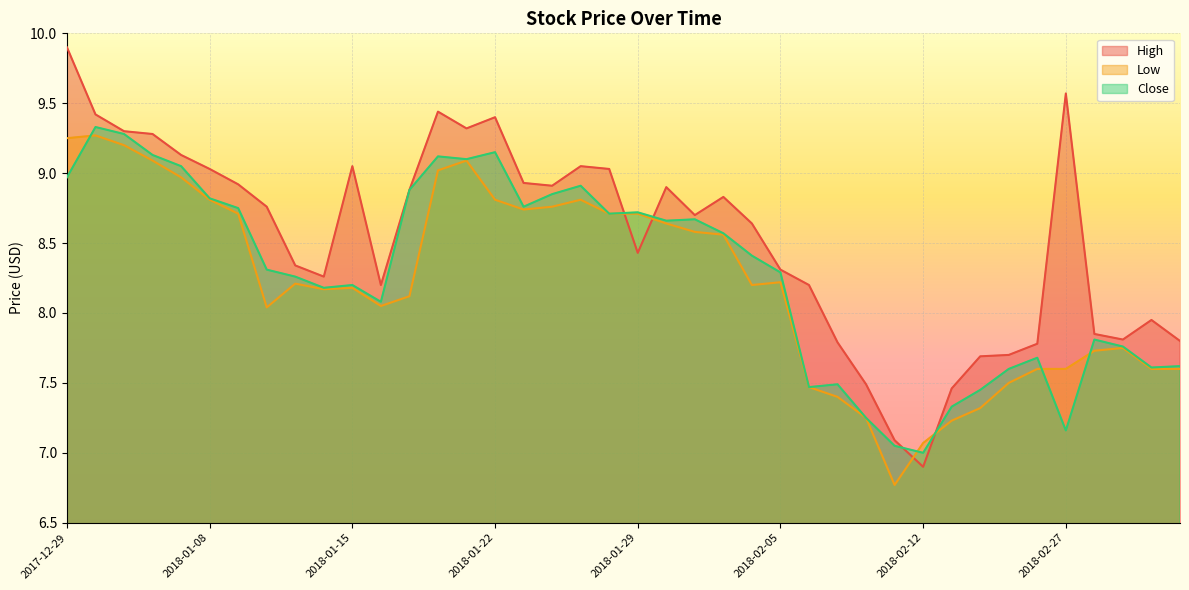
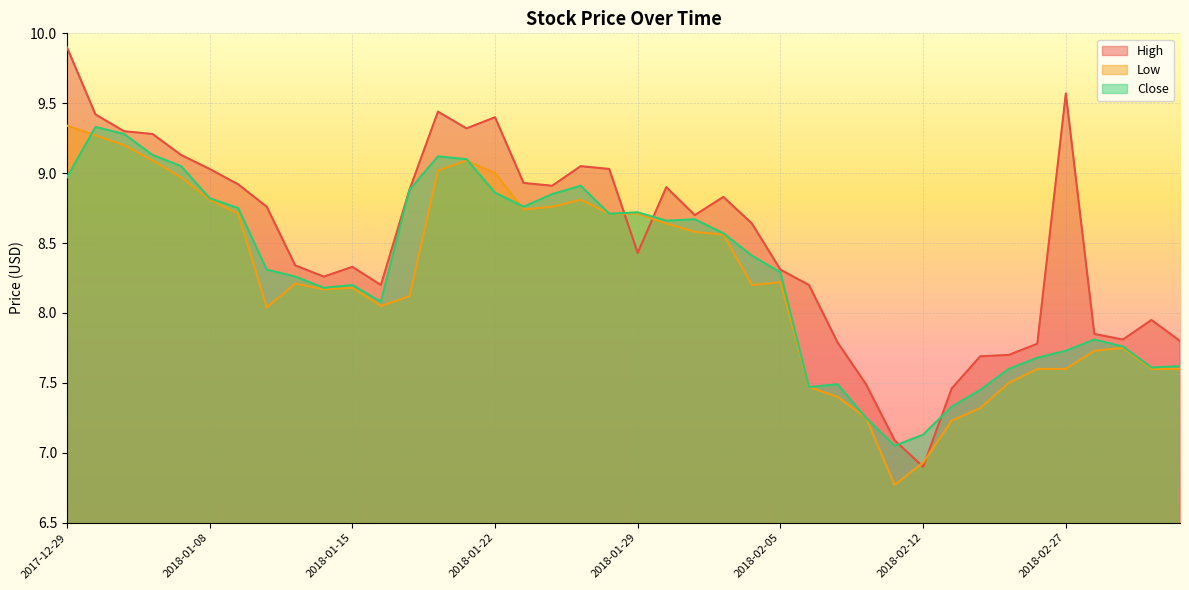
  {
    "High": {
      "2017-12-29": 9.90,
      "2018-01-08": 9.03,
-     "2018-01-15": 9.05,
+     "2018-01-15": 8.33,
      "2018-01-22": 9.40,
      "2018-01-29": 8.43,
      "2018-02-05": 8.31,
      "2018-02-12": 6.90,
      "2018-02-27": 9.57
    },
    "Low": {
-     "2017-12-29": 9.25,
+     "2017-12-29": 9.34,
      "2018-01-15": 8.18,
-     "2018-01-22": 8.81,
+     "2018-01-22": 9.00,
      "2018-02-05": 8.22,
-     "2018-02-12": 7.07,
+     "2018-02-12": 6.93,
      "2018-02-27": 7.60
    },
    "Close": {
      "2017-12-29": 8.97,
      "2018-01-15": 8.20,
-     "2018-01-22": 9.15,
+     "2018-01-22": 8.86,
      "2018-02-05": 8.29,
-     "2018-02-12": 7.00,
-     "2018-02-27": 7.16
+     "2018-02-12": 7.13,
+     "2018-02-27": 7.73
    }
  }
